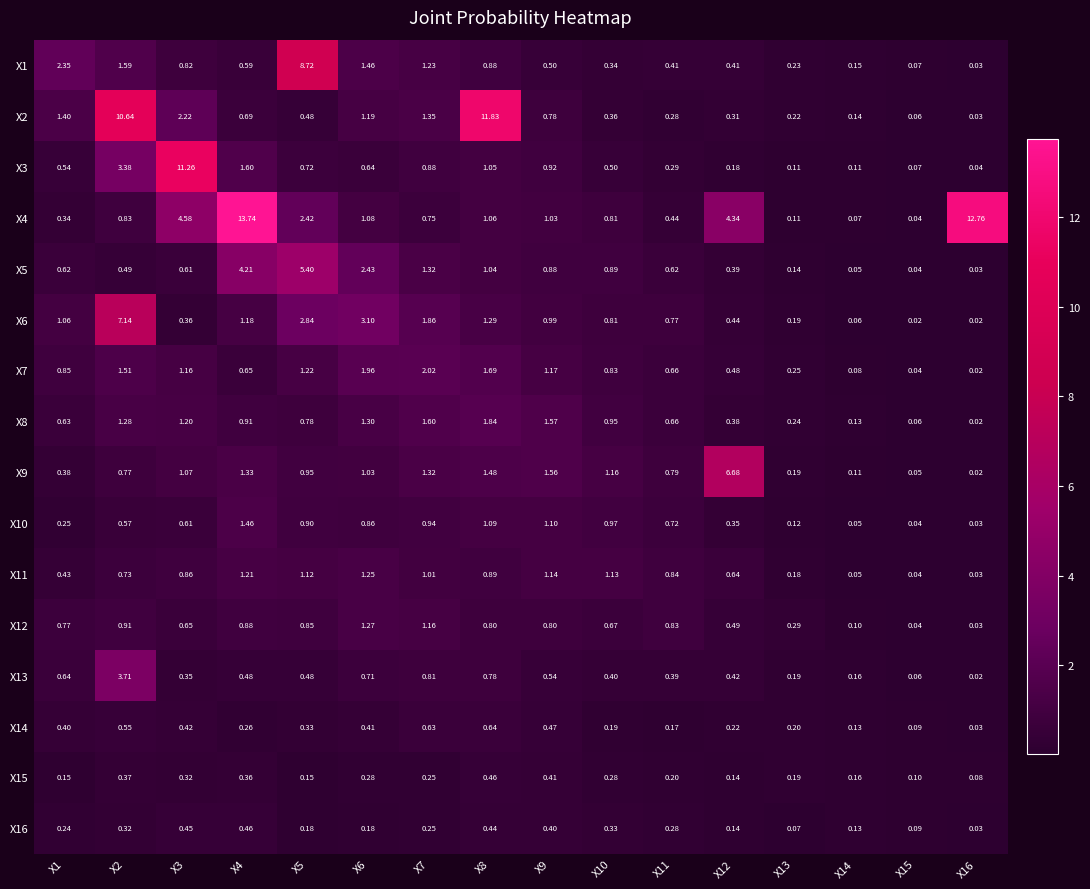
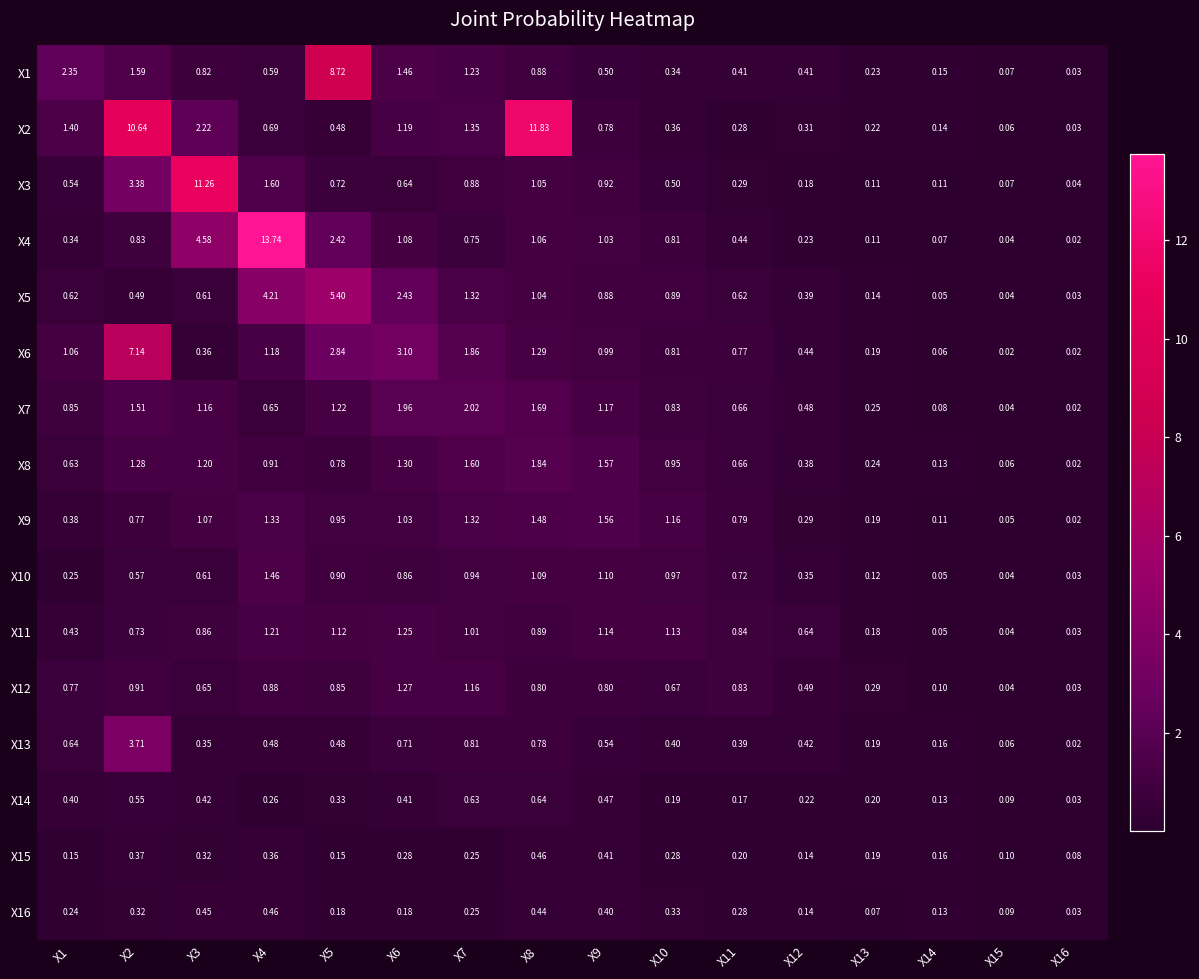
  {
    "X4": {
      "X1": 0.34,
      "X2": 0.83,
      "X3": 4.58,
      "X4": 13.74,
      "X5": 2.42,
      "X6": 1.08,
      "X7": 0.75,
      "X8": 1.06,
      "X9": 1.03,
      "X10": 0.81,
      "X11": 0.44,
-     "X12": 4.34,
+     "X12": 0.23,
      "X13": 0.11,
      "X14": 0.07,
      "X15": 0.04,
-     "X16": 12.76
+     "X16": 0.02
    },
    "X9": {
      "X1": 0.38,
      "X2": 0.77,
      "X3": 1.07,
      "X4": 1.33,
      "X5": 0.95,
      "X6": 1.03,
      "X7": 1.32,
      "X8": 1.48,
      "X9": 1.56,
      "X10": 1.16,
      "X11": 0.79,
-     "X12": 6.68,
+     "X12": 0.29,
      "X13": 0.19,
      "X14": 0.11,
      "X15": 0.05,
      "X16": 0.02
    }
  }
